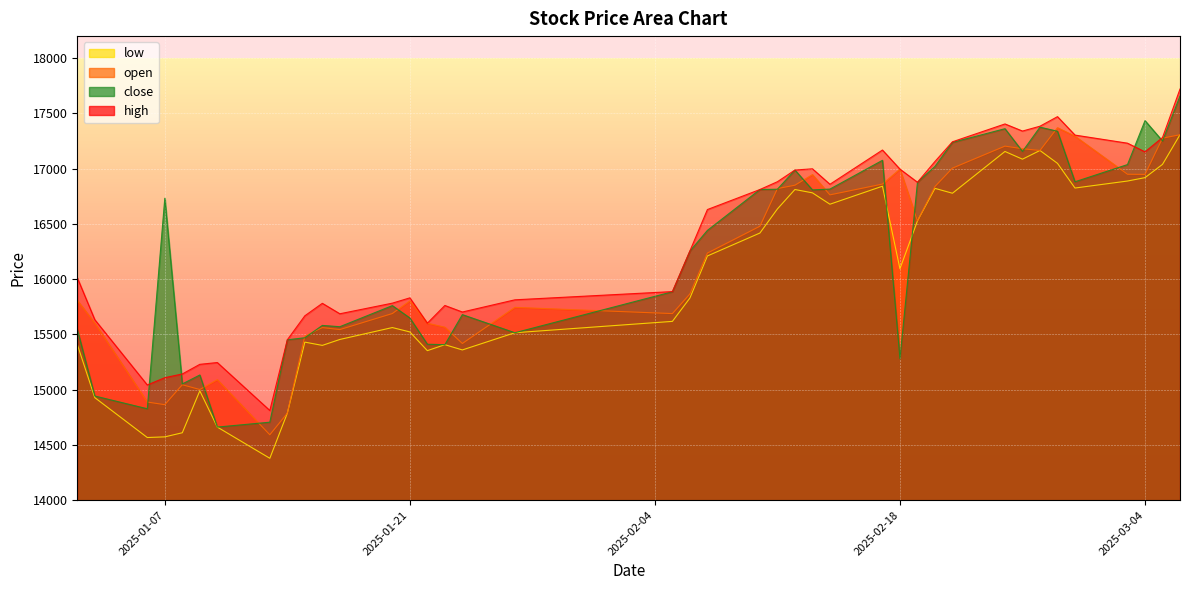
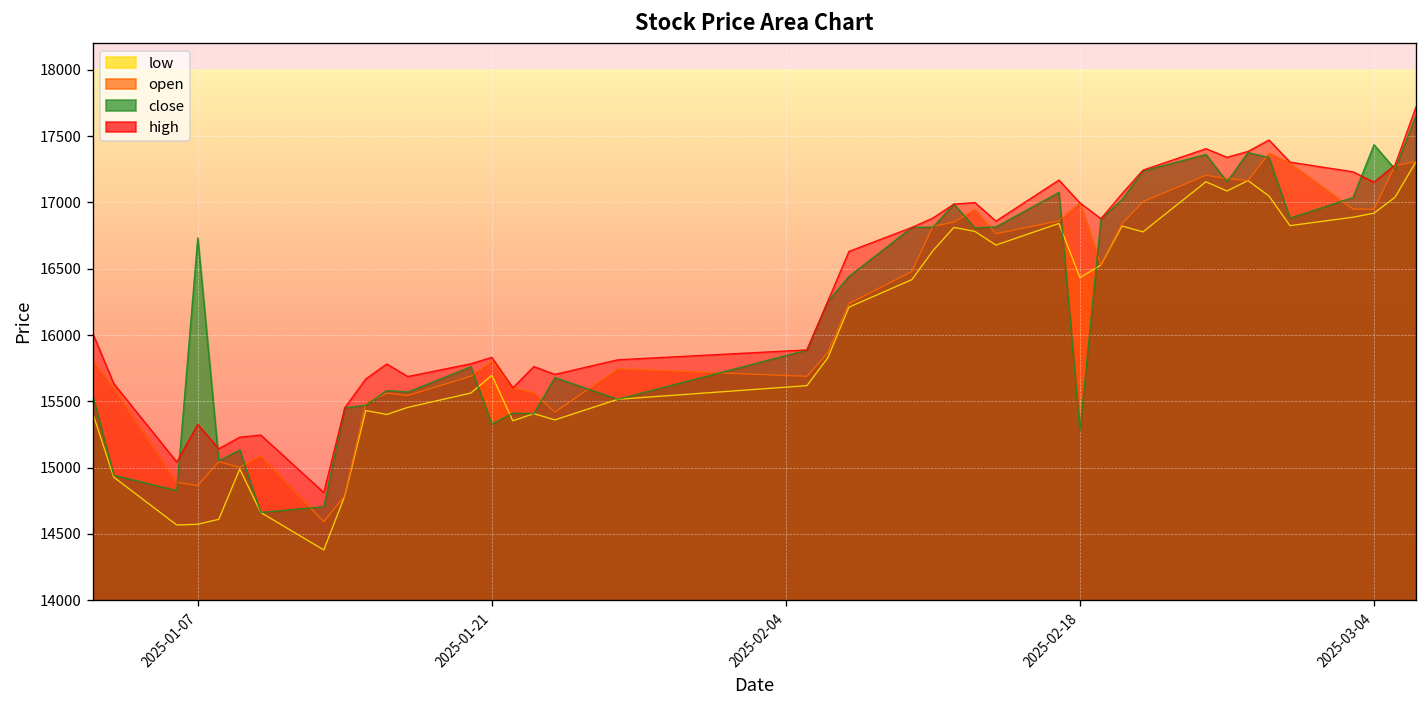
  {
    "low": {
      "2025-01-07": 14570,
-     "2025-01-21": 15520,
-     "2025-02-18": 16090,
+     "2025-01-21": 15700,
+     "2025-02-18": 16430,
      "2025-03-04": 16920
    },
    "open": {
      "2025-01-07": 14860,
      "2025-01-21": 15800,
      "2025-03-04": 16950
    },
    "close": {
      "2025-01-07": 16730,
-     "2025-01-21": 15650,
+     "2025-01-21": 15330,
      "2025-02-18": 15280,
      "2025-03-04": 17430
    },
    "high": {
-     "2025-01-07": 15110,
+     "2025-01-07": 15330,
      "2025-01-21": 15830,
      "2025-03-04": 17150
    }
  }
